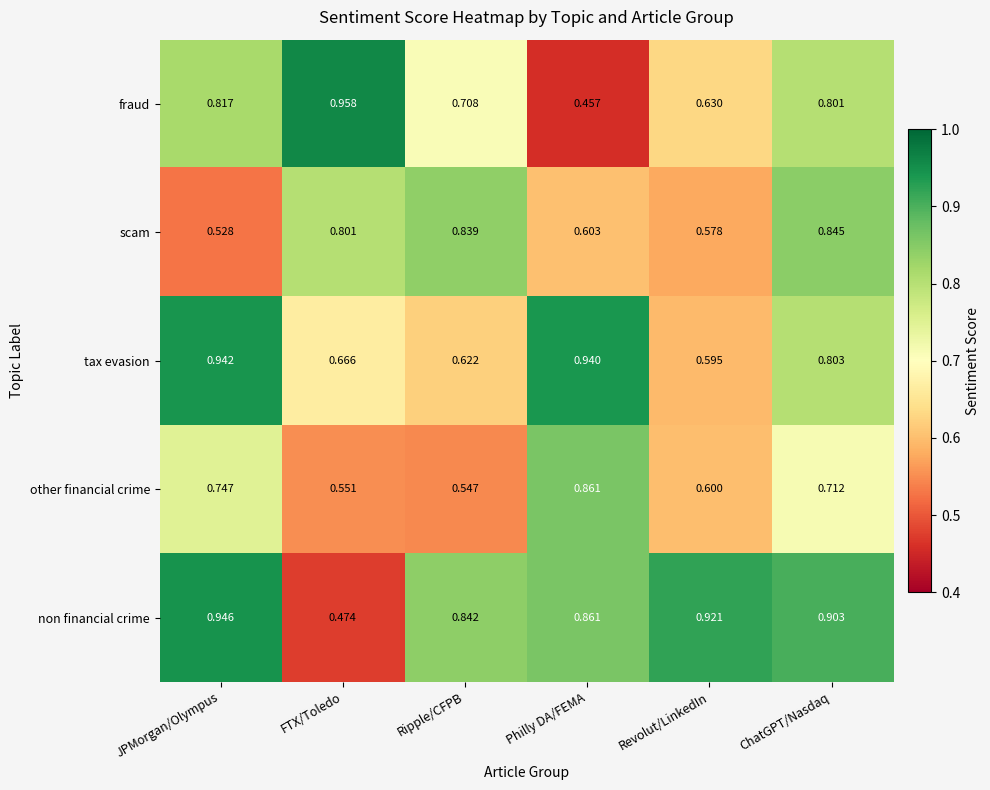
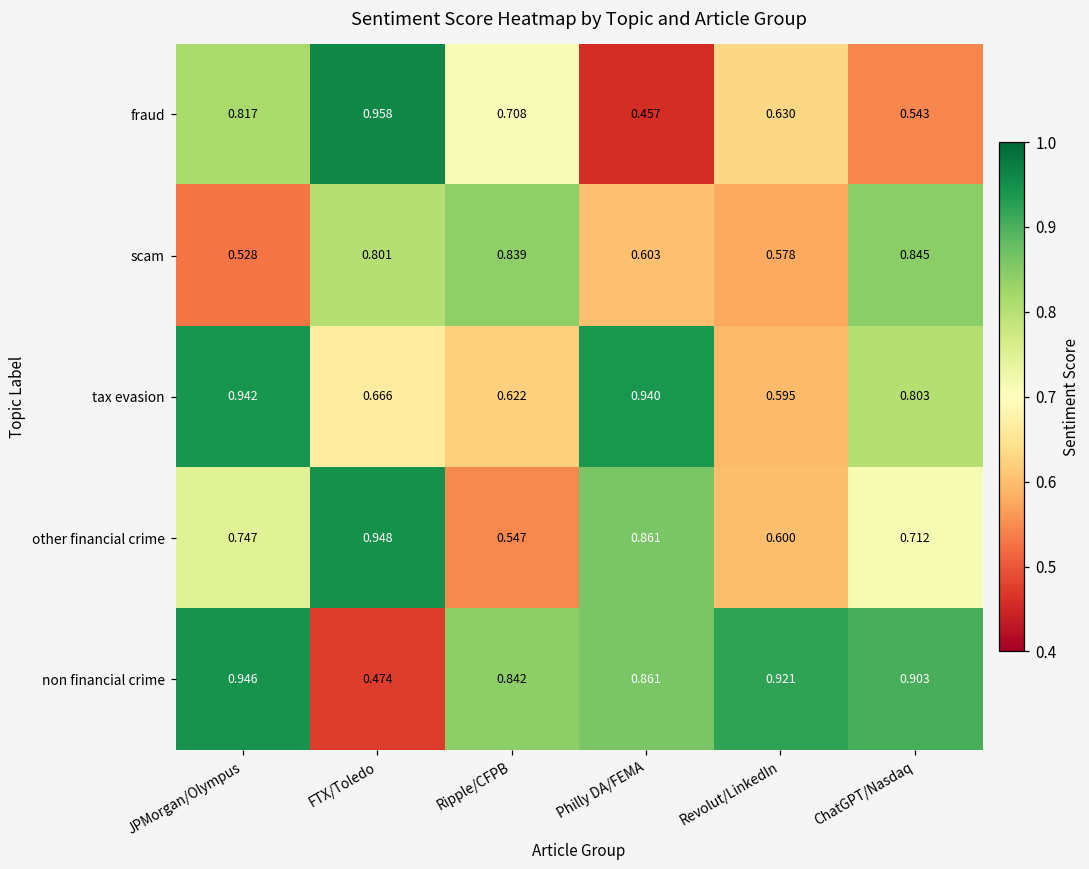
  {
    "fraud": {
      "JPMorgan/Olympus": 0.817,
      "FTX/Toledo": 0.958,
      "Ripple/CFPB": 0.708,
      "Philly DA/FEMA": 0.457,
      "Revolut/LinkedIn": 0.630,
-     "ChatGPT/Nasdaq": 0.801
+     "ChatGPT/Nasdaq": 0.543
    },
    "scam": {
      "JPMorgan/Olympus": 0.528,
      "FTX/Toledo": 0.801,
      "Ripple/CFPB": 0.839,
      "Philly DA/FEMA": 0.603,
      "Revolut/LinkedIn": 0.578,
      "ChatGPT/Nasdaq": 0.845
    },
    "tax evasion": {
      "JPMorgan/Olympus": 0.942,
      "FTX/Toledo": 0.666,
      "Ripple/CFPB": 0.622,
      "Philly DA/FEMA": 0.940,
      "Revolut/LinkedIn": 0.595,
      "ChatGPT/Nasdaq": 0.803
    },
    "other financial crime": {
      "JPMorgan/Olympus": 0.747,
-     "FTX/Toledo": 0.551,
+     "FTX/Toledo": 0.948,
      "Ripple/CFPB": 0.547,
      "Philly DA/FEMA": 0.861,
      "Revolut/LinkedIn": 0.600,
      "ChatGPT/Nasdaq": 0.712
    },
    "non financial crime": {
      "JPMorgan/Olympus": 0.946,
      "FTX/Toledo": 0.474,
      "Ripple/CFPB": 0.842,
      "Philly DA/FEMA": 0.861,
      "Revolut/LinkedIn": 0.921,
      "ChatGPT/Nasdaq": 0.903
    }
  }
